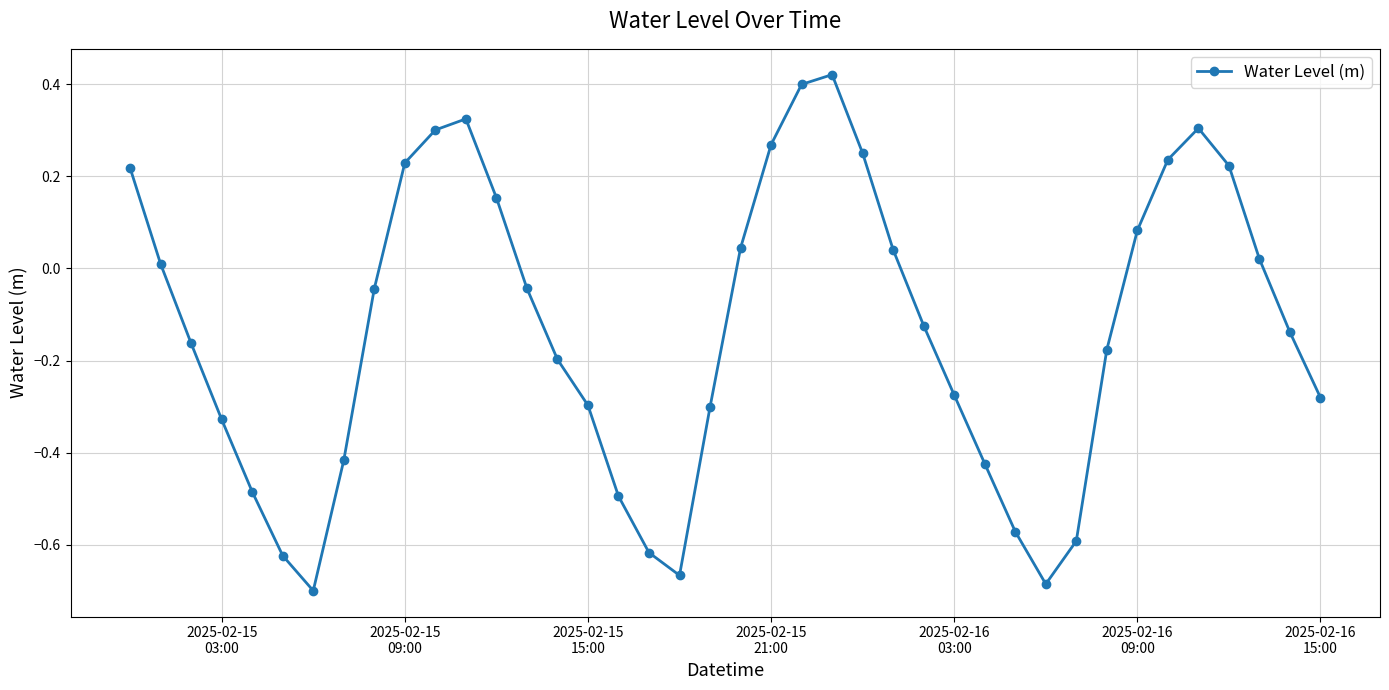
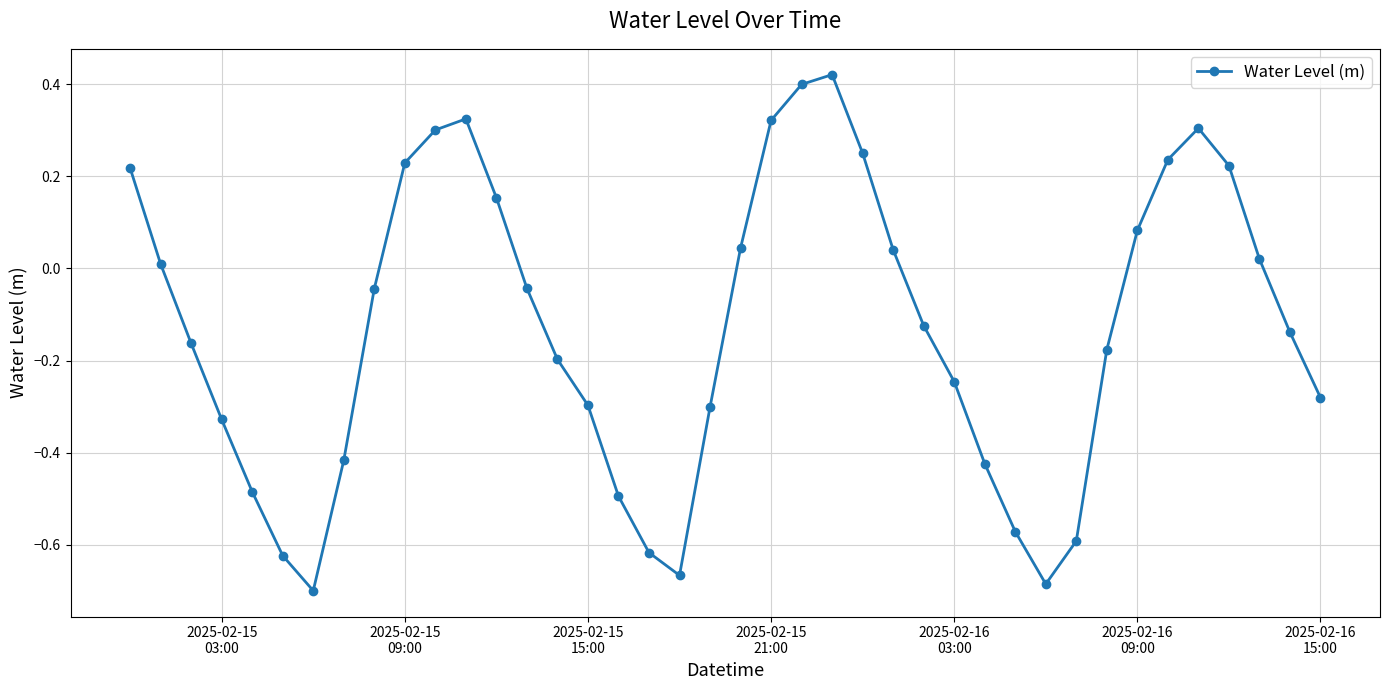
  {
    "2025-02-15 03:00": -0.33,
    "2025-02-15 09:00": 0.23,
    "2025-02-15 15:00": -0.30,
-   "2025-02-15 21:00": 0.27,
-   "2025-02-16 03:00": -0.27,
+   "2025-02-15 21:00": 0.32,
+   "2025-02-16 03:00": -0.25,
    "2025-02-16 09:00": 0.08,
    "2025-02-16 15:00": -0.28
  }
